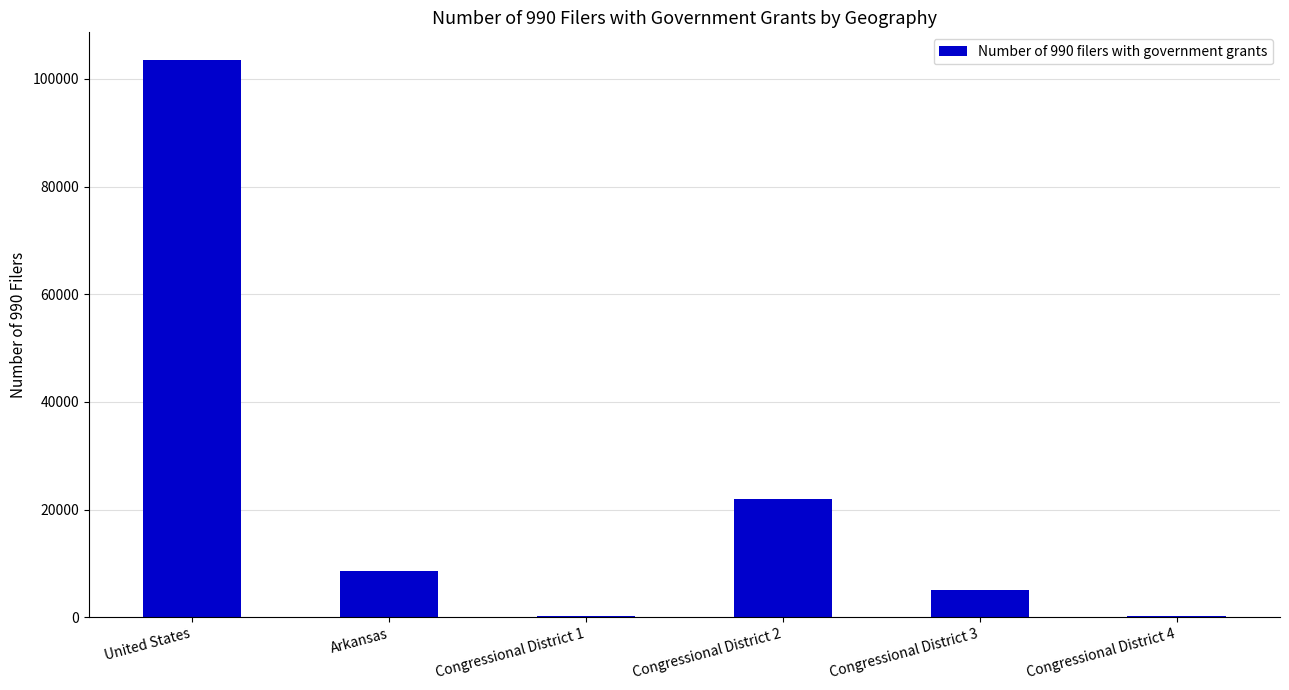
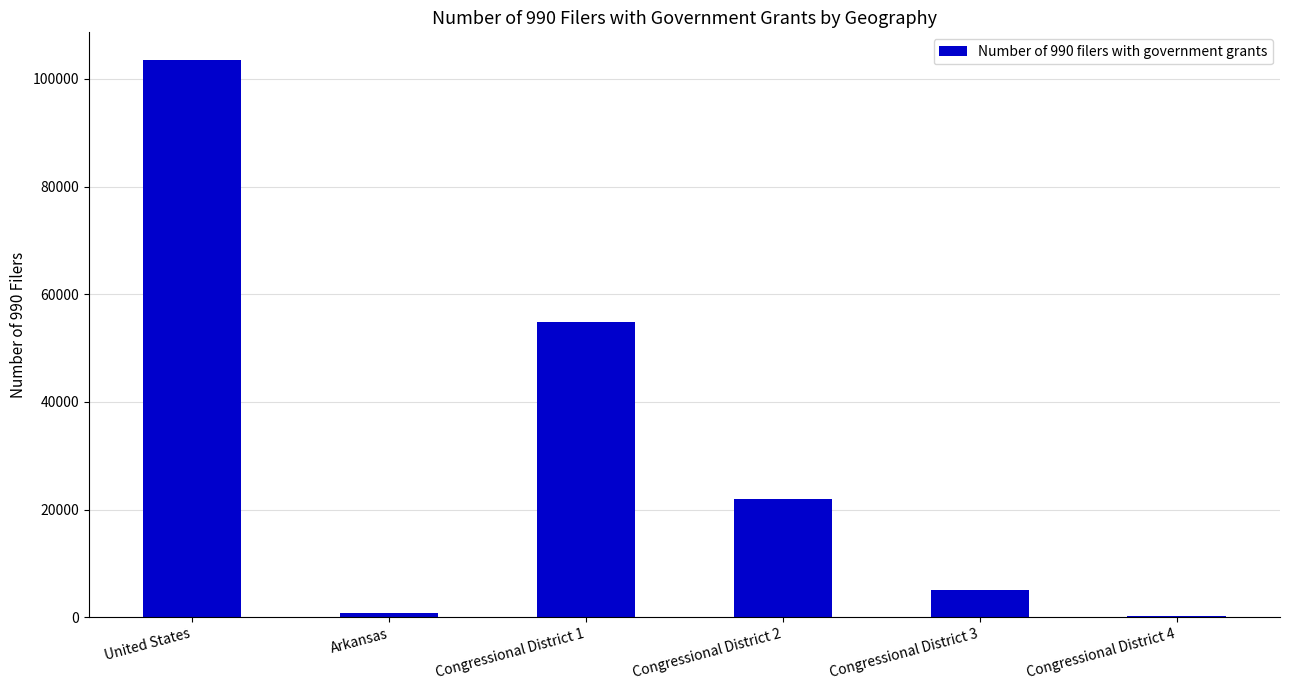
  {
    "United States": 103000,
-   "Arkansas": 9000,
-   "Congressional District 1": 0,
+   "Arkansas": 1000,
+   "Congressional District 1": 55000,
    "Congressional District 2": 22000,
    "Congressional District 3": 5000
  }
